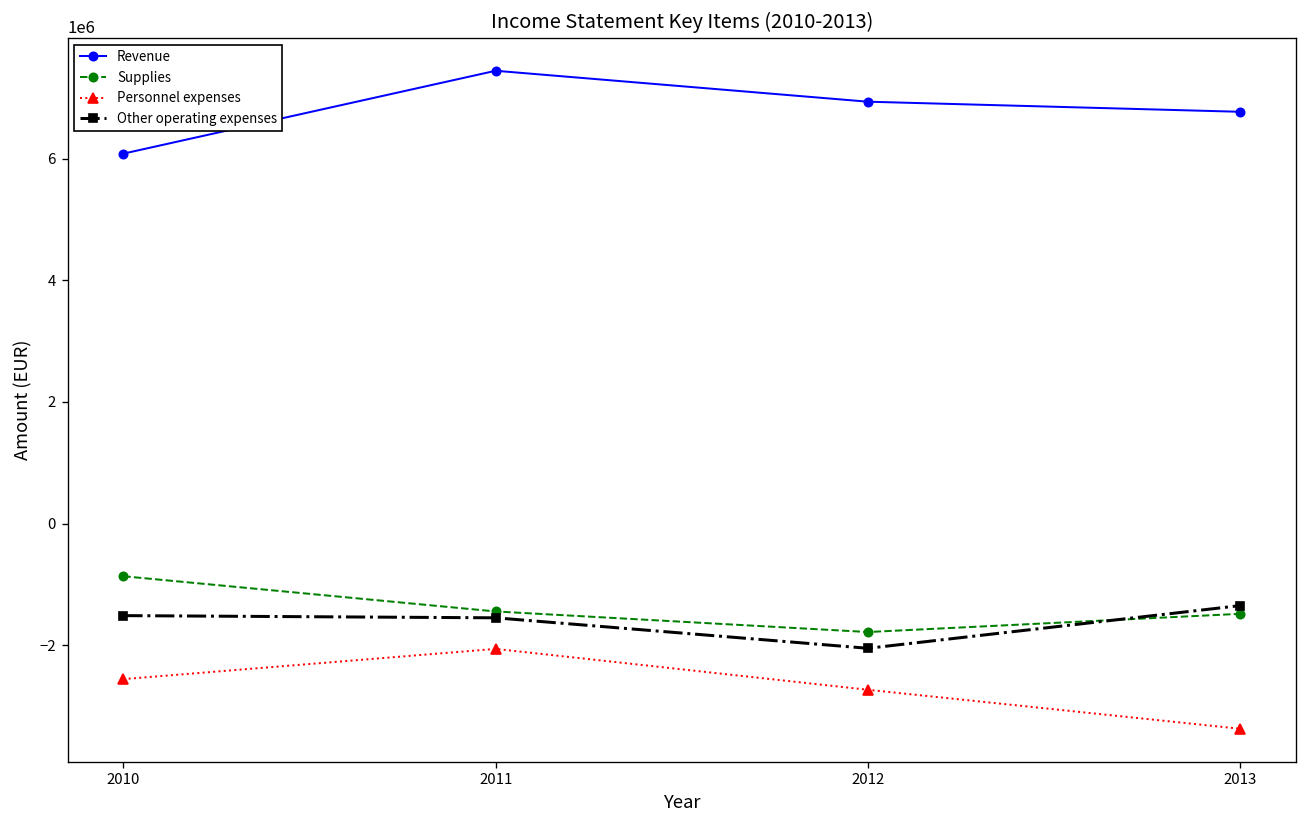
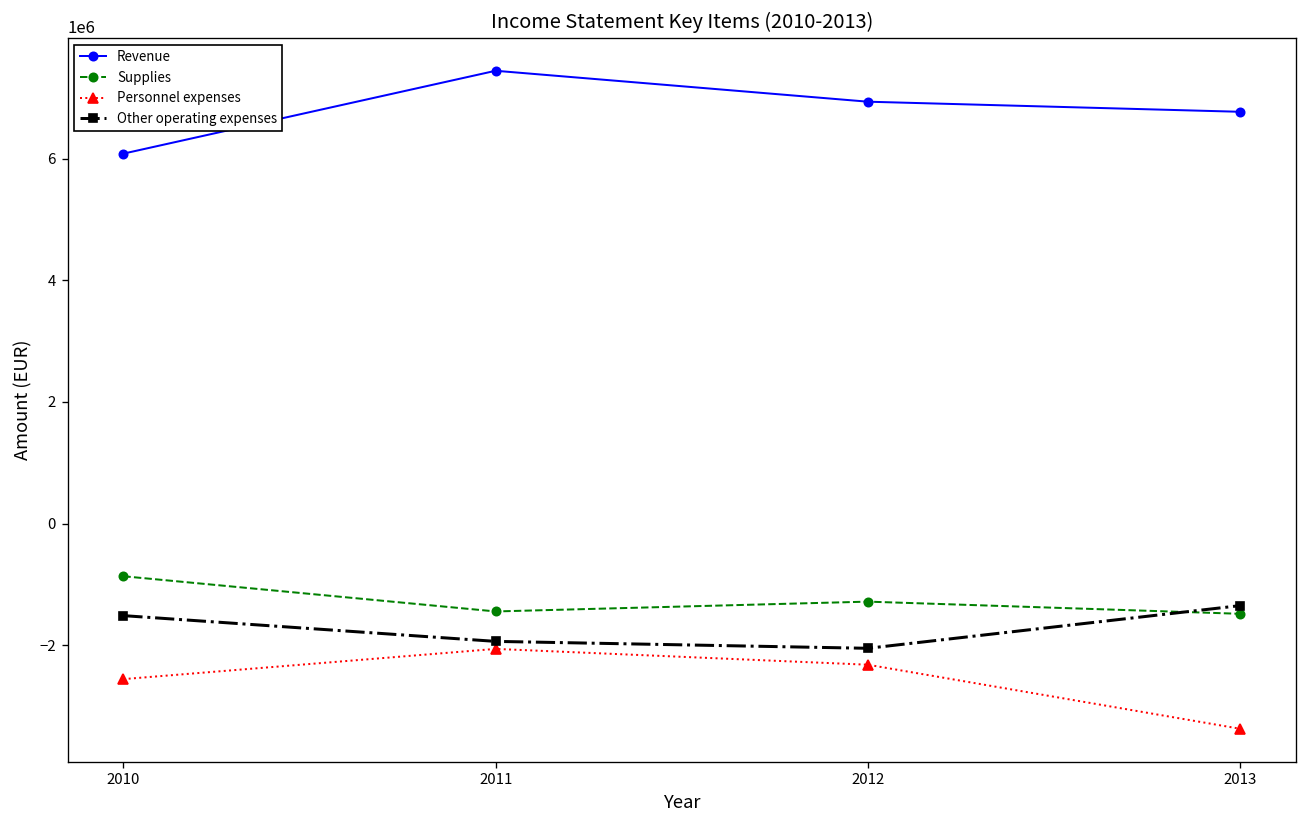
  {
    "Revenue": {
      "2010": 6100000,
      "2011": 7400000,
      "2012": 6900000,
      "2013": 6800000
    },
    "Supplies": {
      "2010": -900000,
      "2011": -1400000,
-     "2012": -1800000,
+     "2012": -1300000,
      "2013": -1500000
    },
    "Personnel expenses": {
      "2010": -2600000,
      "2011": -2100000,
-     "2012": -2700000,
+     "2012": -2300000,
      "2013": -3400000
    },
    "Other operating expenses": {
      "2010": -1500000,
-     "2011": -1600000,
+     "2011": -1900000,
      "2012": -2100000,
      "2013": -1400000
    }
  }
